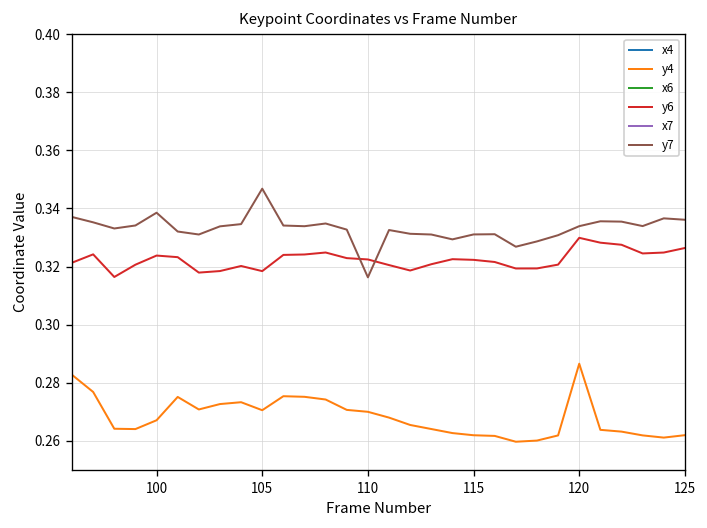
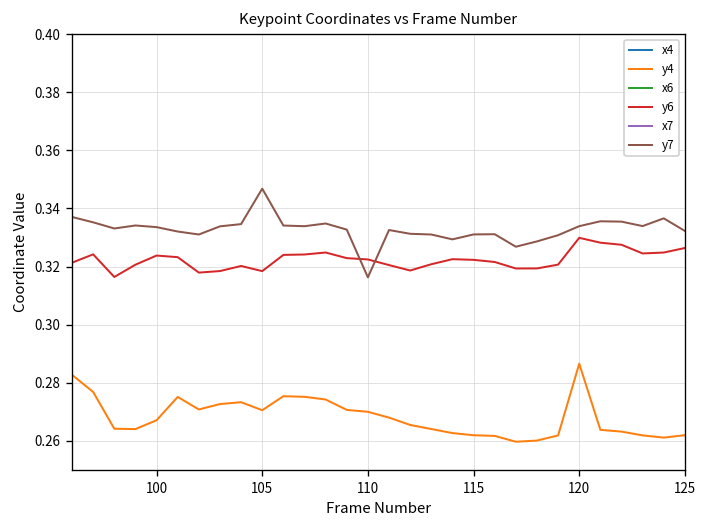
  {
    "y4": {
      "100": 0.267,
      "105": 0.271,
      "110": 0.270,
      "115": 0.262,
      "120": 0.287,
      "125": 0.262
    },
    "y6": {
      "100": 0.324,
      "105": 0.318,
      "110": 0.322,
      "115": 0.322,
      "120": 0.330,
      "125": 0.326
    },
    "y7": {
-     "100": 0.339,
+     "100": 0.334,
      "105": 0.347,
      "110": 0.316,
      "115": 0.331,
      "120": 0.334,
-     "125": 0.336
+     "125": 0.332
    }
  }
